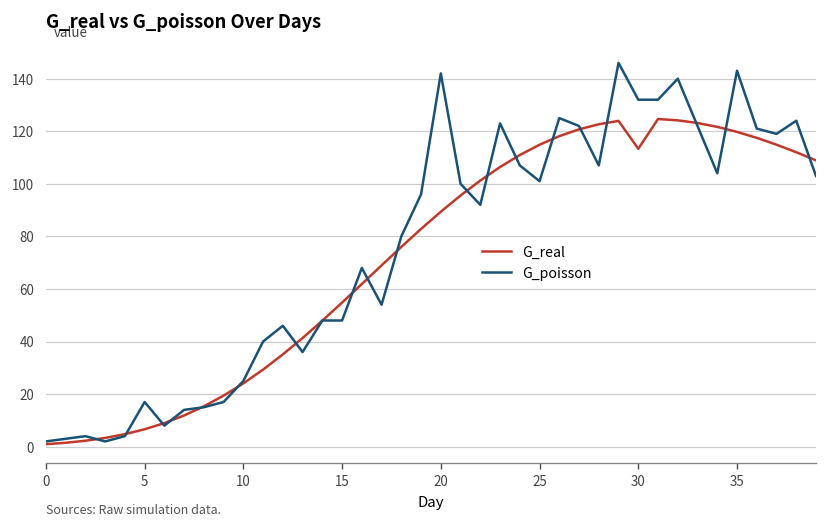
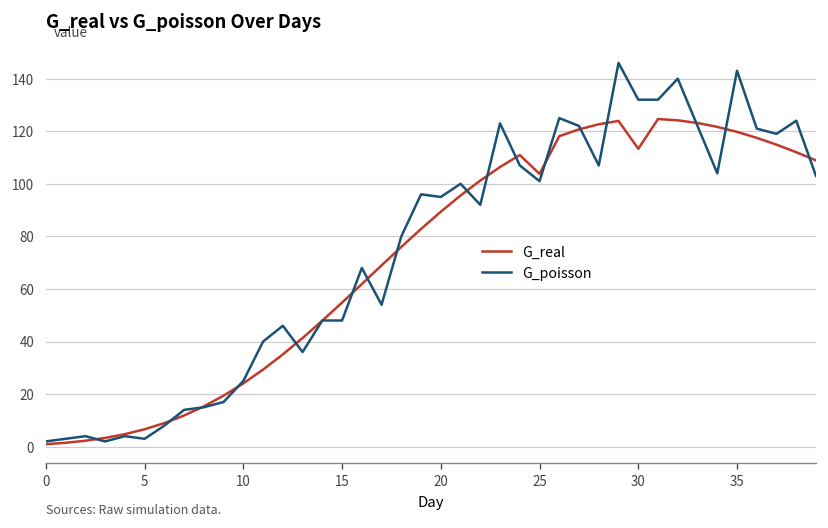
  {
    "G_real": {
      "5": 7,
      "15": 55,
      "20": 89,
-     "25": 115,
+     "25": 104,
      "30": 113,
      "35": 120
    },
    "G_poisson": {
-     "5": 17,
+     "5": 3,
      "15": 48,
-     "20": 142,
+     "20": 95,
      "25": 101,
      "30": 132,
      "35": 143
    }
  }
